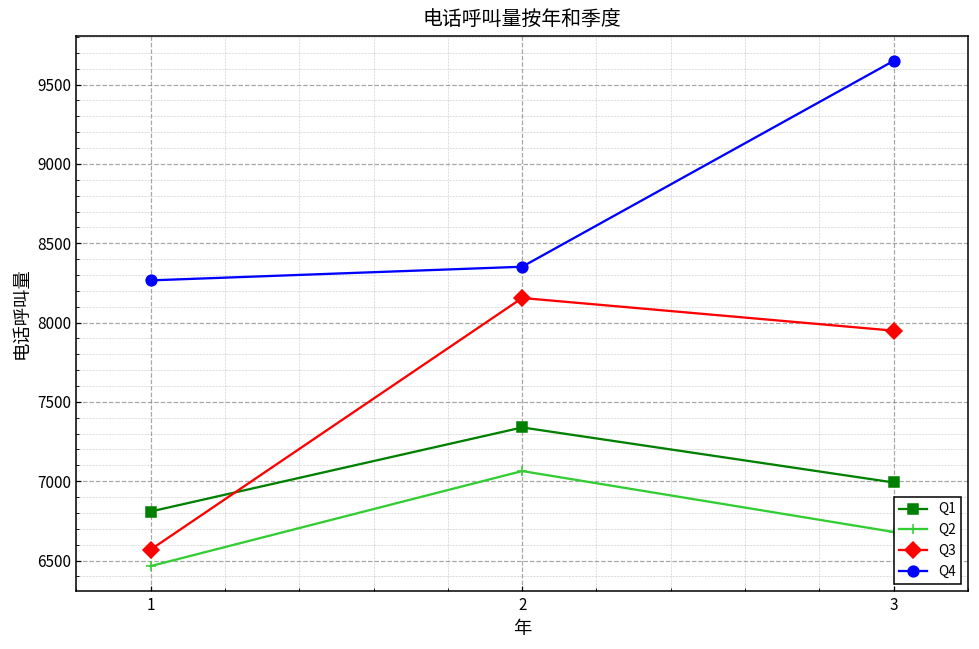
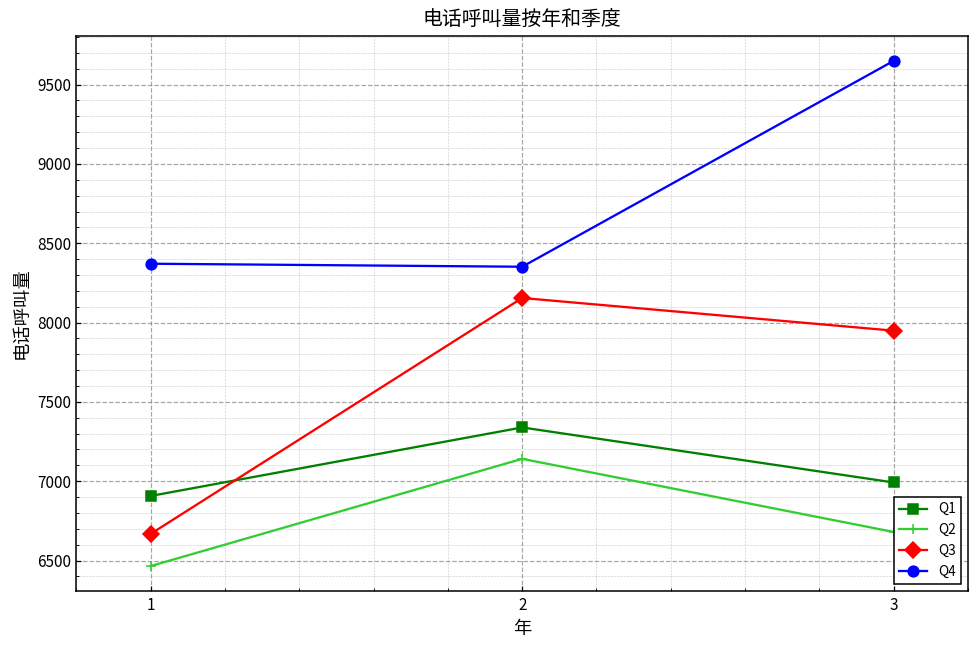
  {
    "Q1": {
-     "1": 6810,
+     "1": 6910,
      "2": 7340,
      "3": 6990
    },
    "Q2": {
      "1": 6470,
-     "2": 7060
+     "2": 7140
    },
    "Q3": {
-     "1": 6570,
+     "1": 6670,
      "2": 8160,
      "3": 7950
    },
    "Q4": {
-     "1": 8270,
+     "1": 8370,
      "2": 8350,
      "3": 9650
    }
  }
